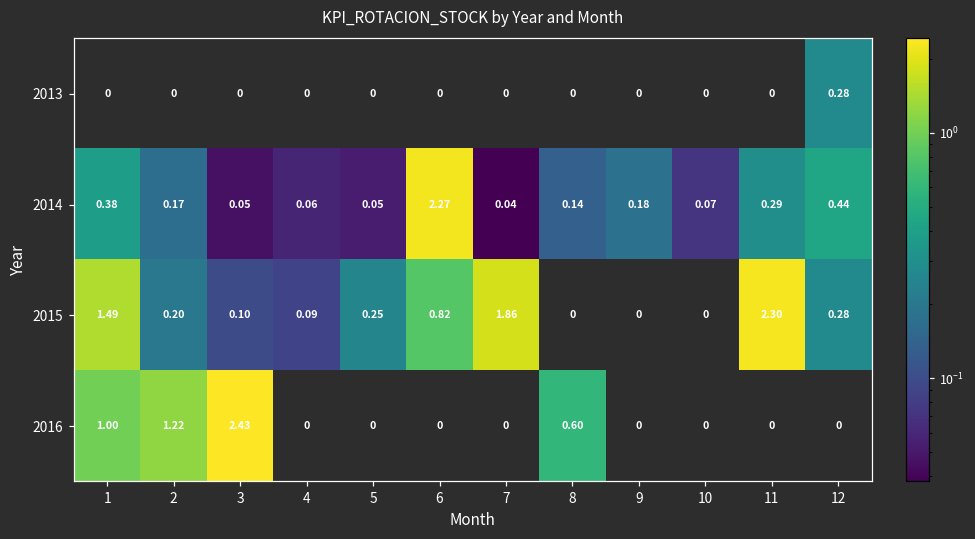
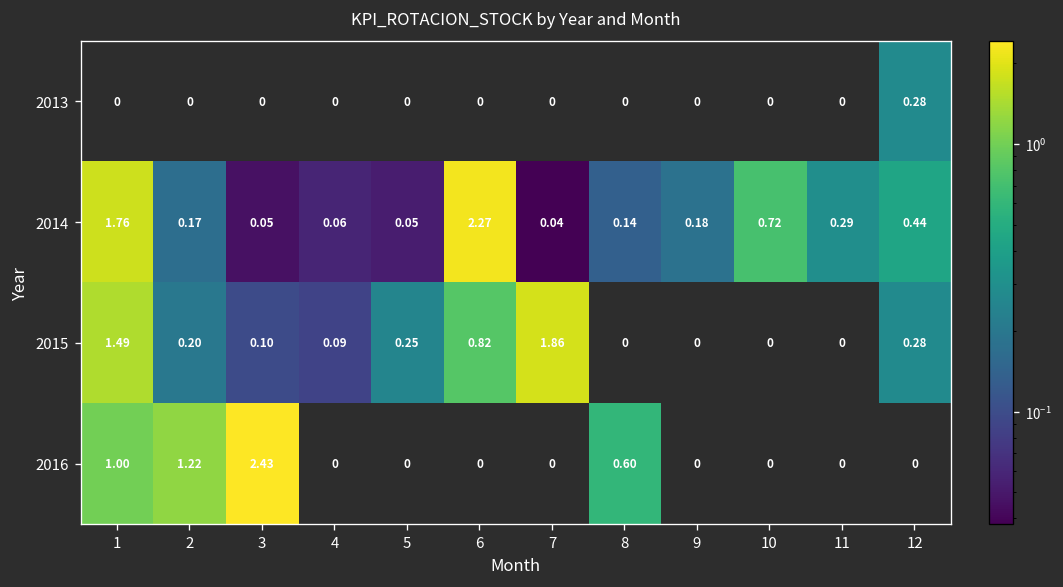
  {
    "2013": {
      "1": 0,
      "2": 0,
      "3": 0,
      "4": 0,
      "5": 0,
      "6": 0,
      "7": 0,
      "8": 0,
      "9": 0,
      "10": 0,
      "11": 0,
      "12": 0.28
    },
    "2014": {
-     "1": 0.38,
+     "1": 1.76,
      "2": 0.17,
      "3": 0.05,
      "4": 0.06,
      "5": 0.05,
      "6": 2.27,
      "7": 0.04,
      "8": 0.14,
      "9": 0.18,
-     "10": 0.07,
+     "10": 0.72,
      "11": 0.29,
      "12": 0.44
    },
    "2015": {
      "1": 1.49,
      "2": 0.20,
      "3": 0.10,
      "4": 0.09,
      "5": 0.25,
      "6": 0.82,
      "7": 1.86,
      "8": 0,
      "9": 0,
      "10": 0,
-     "11": 2.30,
+     "11": 0,
      "12": 0.28
    },
    "2016": {
      "1": 1.00,
      "2": 1.22,
      "3": 2.43,
      "4": 0,
      "5": 0,
      "6": 0,
      "7": 0,
      "8": 0.60,
      "9": 0,
      "10": 0,
      "11": 0,
      "12": 0
    }
  }
